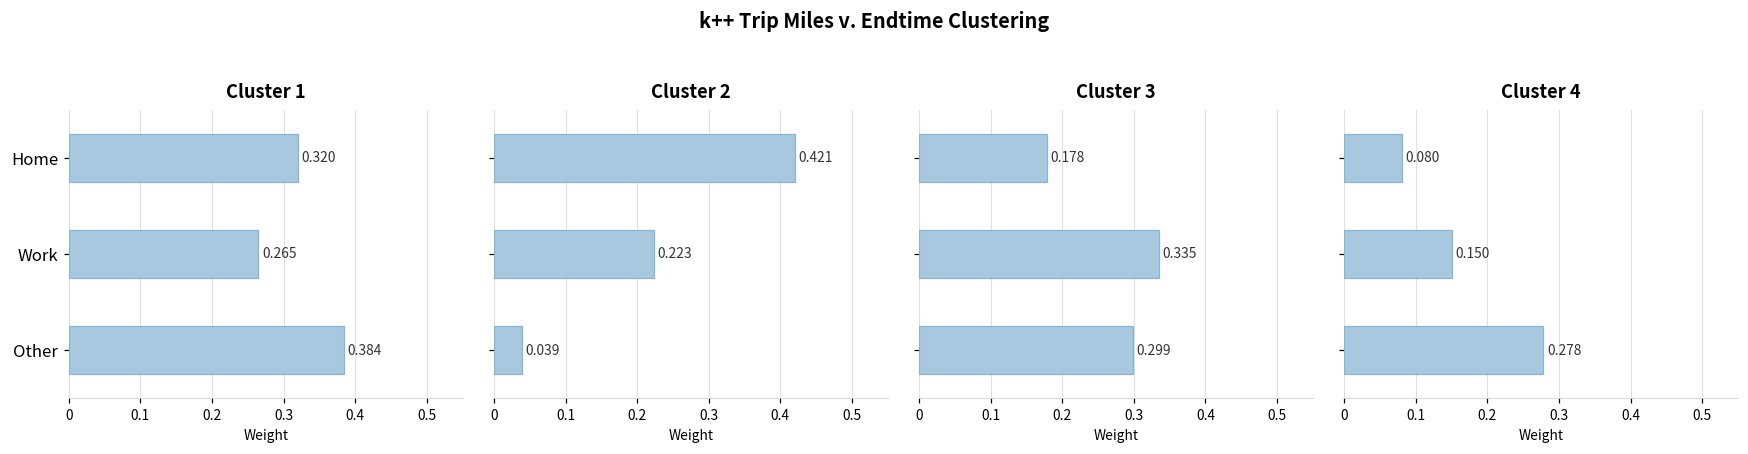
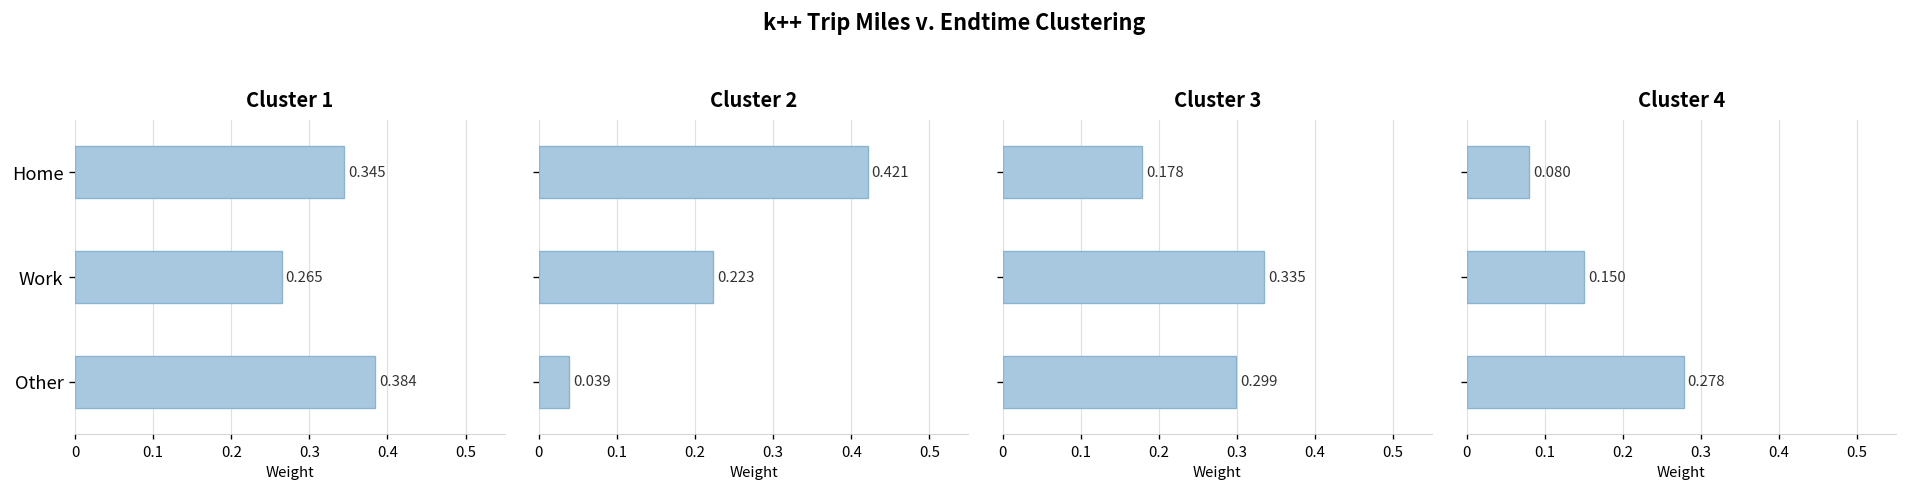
  {
    "Cluster 1": {
-     "Home": 0.320,
+     "Home": 0.345,
      "Work": 0.265,
      "Other": 0.384
    }
  }
